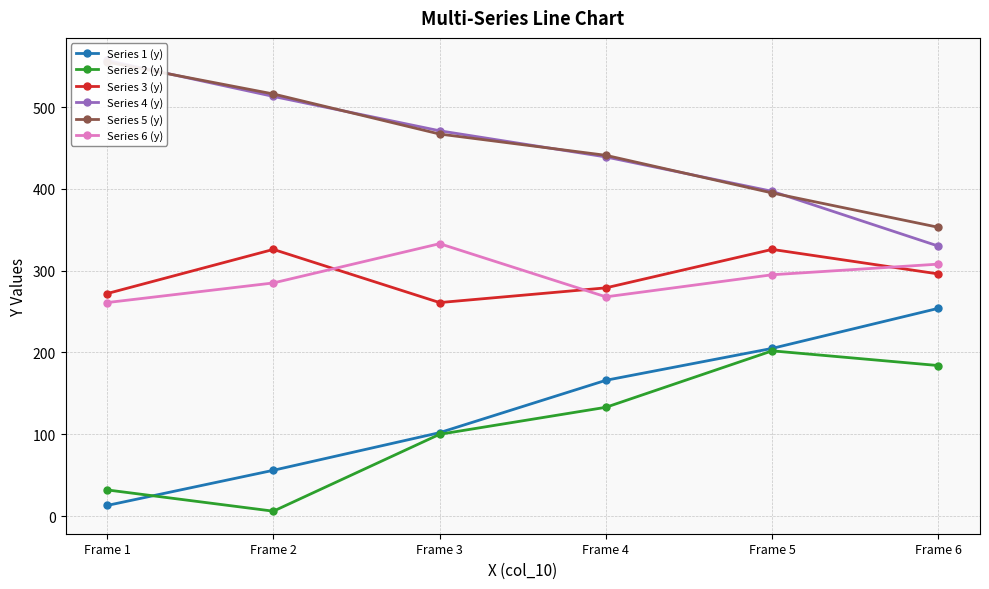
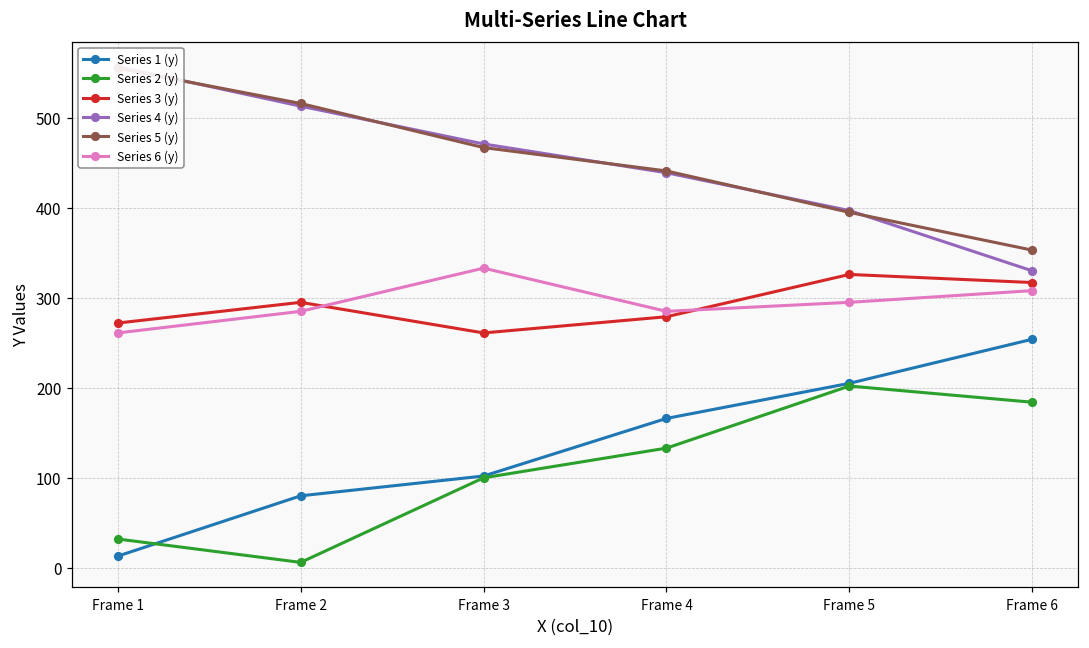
  {
    "Series 1 (y)": {
      "Frame 1": 10,
-     "Frame 2": 60,
+     "Frame 2": 80,
      "Frame 4": 170,
      "Frame 6": 250
    },
    "Series 2 (y)": {
      "Frame 1": 30,
      "Frame 2": 10,
      "Frame 4": 130,
      "Frame 6": 180
    },
    "Series 3 (y)": {
      "Frame 1": 270,
-     "Frame 2": 330,
+     "Frame 2": 300,
      "Frame 3": 260,
      "Frame 4": 280,
      "Frame 5": 330,
-     "Frame 6": 300
+     "Frame 6": 320
    },
    "Series 4 (y)": {
      "Frame 3": 470,
      "Frame 6": 330
    },
    "Series 5 (y)": {
      "Frame 3": 470,
      "Frame 6": 350
    },
    "Series 6 (y)": {
      "Frame 1": 260,
      "Frame 2": 290,
      "Frame 3": 330,
-     "Frame 4": 270,
+     "Frame 4": 290,
      "Frame 5": 300,
      "Frame 6": 310
    }
  }
